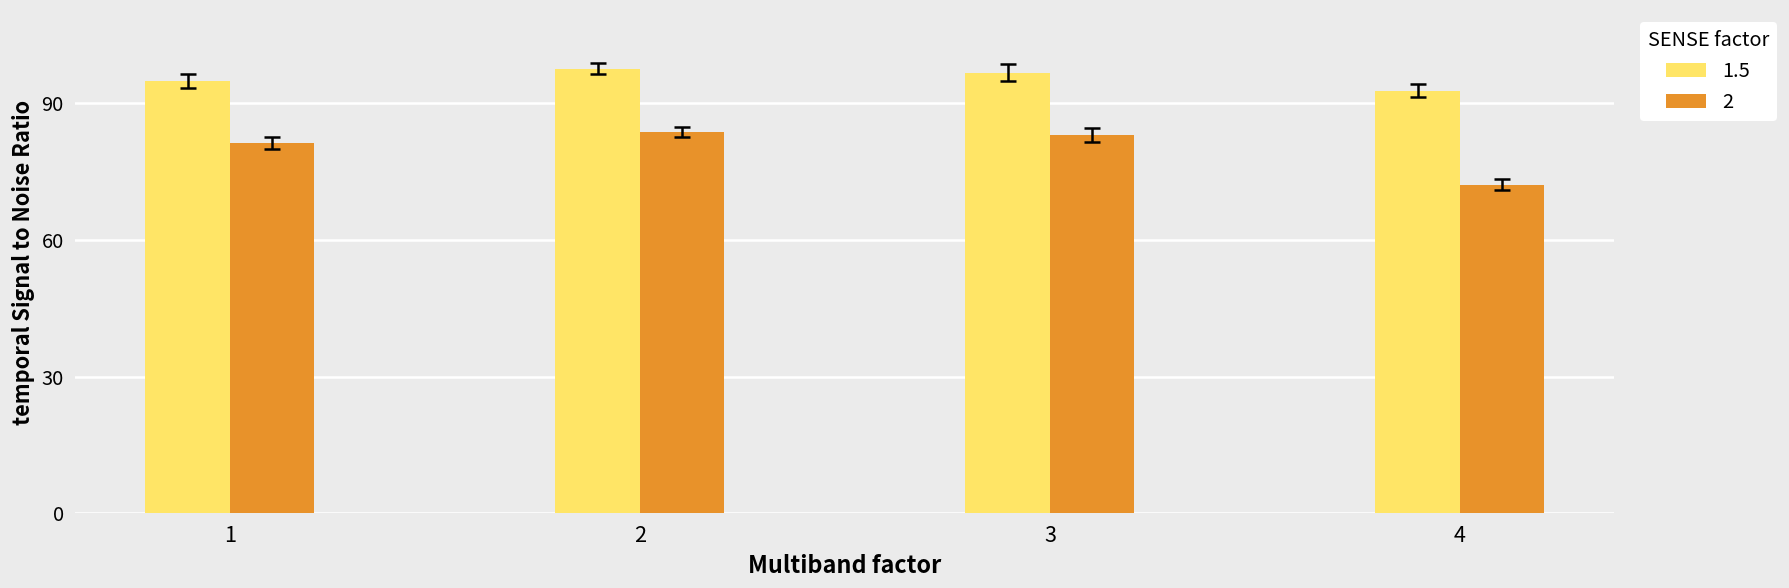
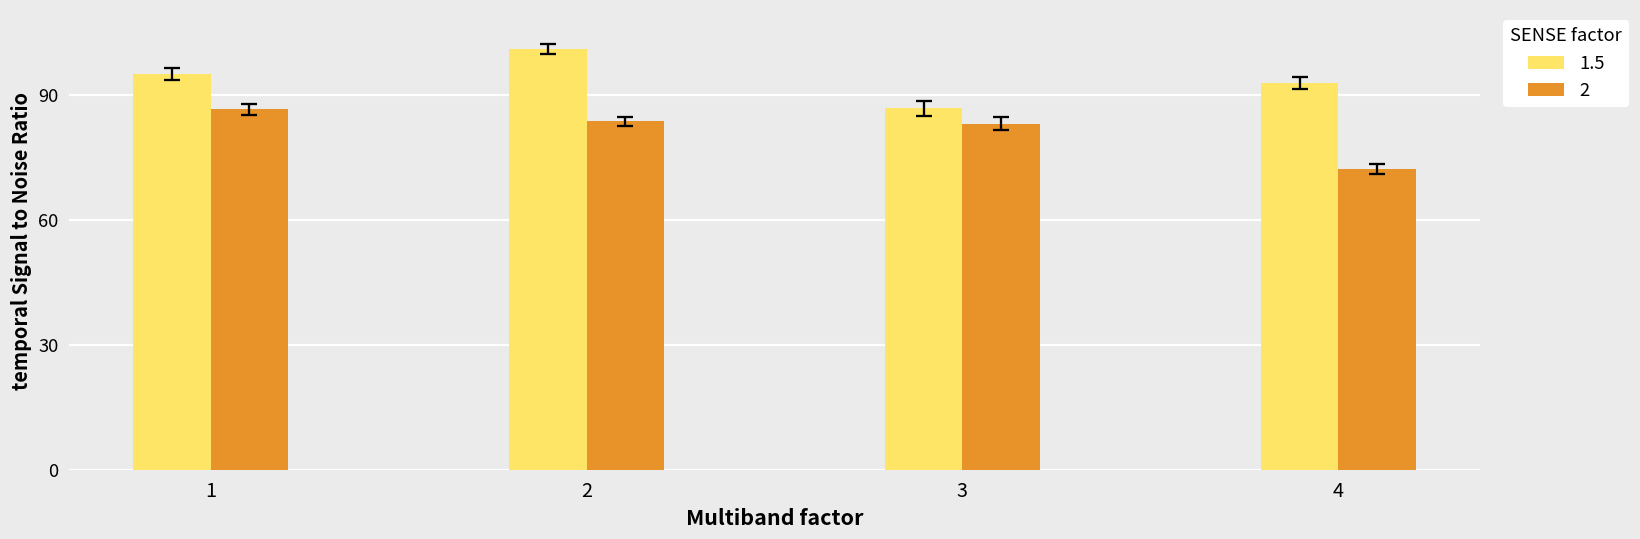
  {
    "1.5": {
      "1": 95,
-     "2": 98,
-     "3": 97,
+     "2": 101,
+     "3": 87,
      "4": 93
    },
    "2": {
-     "1": 81,
+     "1": 87,
      "2": 84,
      "3": 83,
      "4": 72
    }
  }
